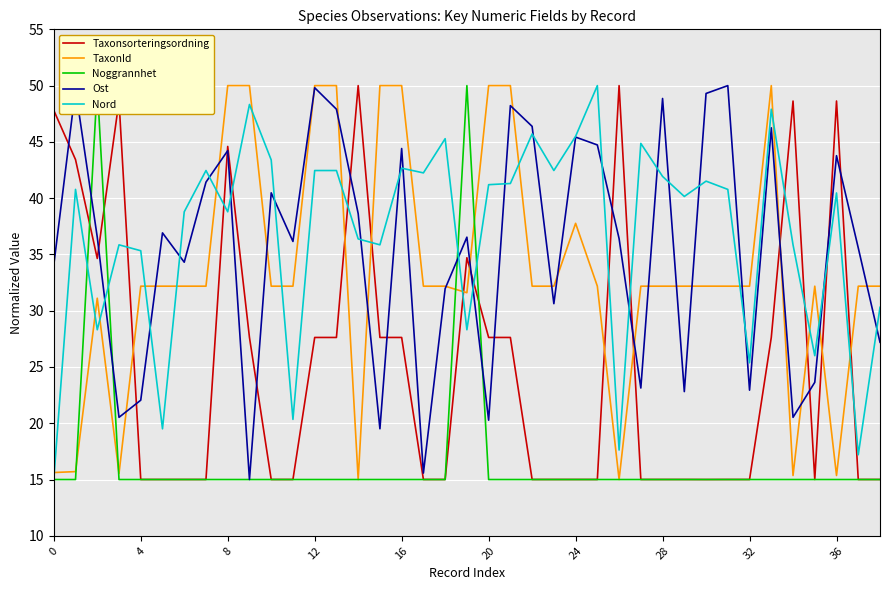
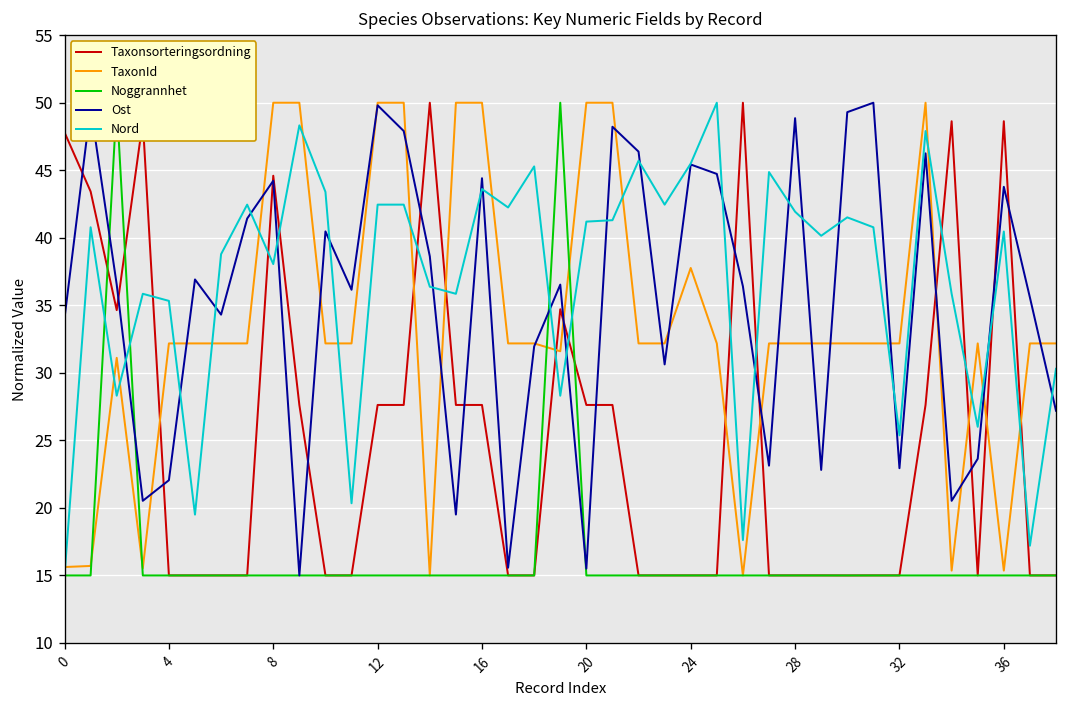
  {
    "Taxonsorteringsordning": {
      "0": 47.8,
      "8": 44.6,
      "12": 27.6,
      "16": 27.6,
      "20": 27.6,
      "36": 48.6
    },
    "TaxonId": {
      "0": 15.6,
      "4": 32.2,
      "8": 50.0,
      "16": 50.0,
      "20": 50.0,
      "24": 37.8,
      "28": 32.2,
      "32": 32.2,
      "36": 15.4
    },
    "Noggrannhet": {
      "8": 15.0,
      "12": 15.0,
      "16": 15.0,
      "20": 15.0,
      "36": 15.0
    },
    "Ost": {
      "0": 34.1,
      "4": 22.1,
      "8": 44.2,
      "16": 44.4,
-     "20": 20.3,
+     "20": 15.5,
      "28": 48.9,
      "32": 22.9,
      "36": 43.8
    },
    "Nord": {
      "4": 35.3,
-     "8": 38.8,
+     "8": 38.1,
      "12": 42.5,
-     "16": 42.7,
+     "16": 43.6,
      "20": 41.2,
      "28": 41.9,
      "32": 25.4,
      "36": 40.5
    }
  }
